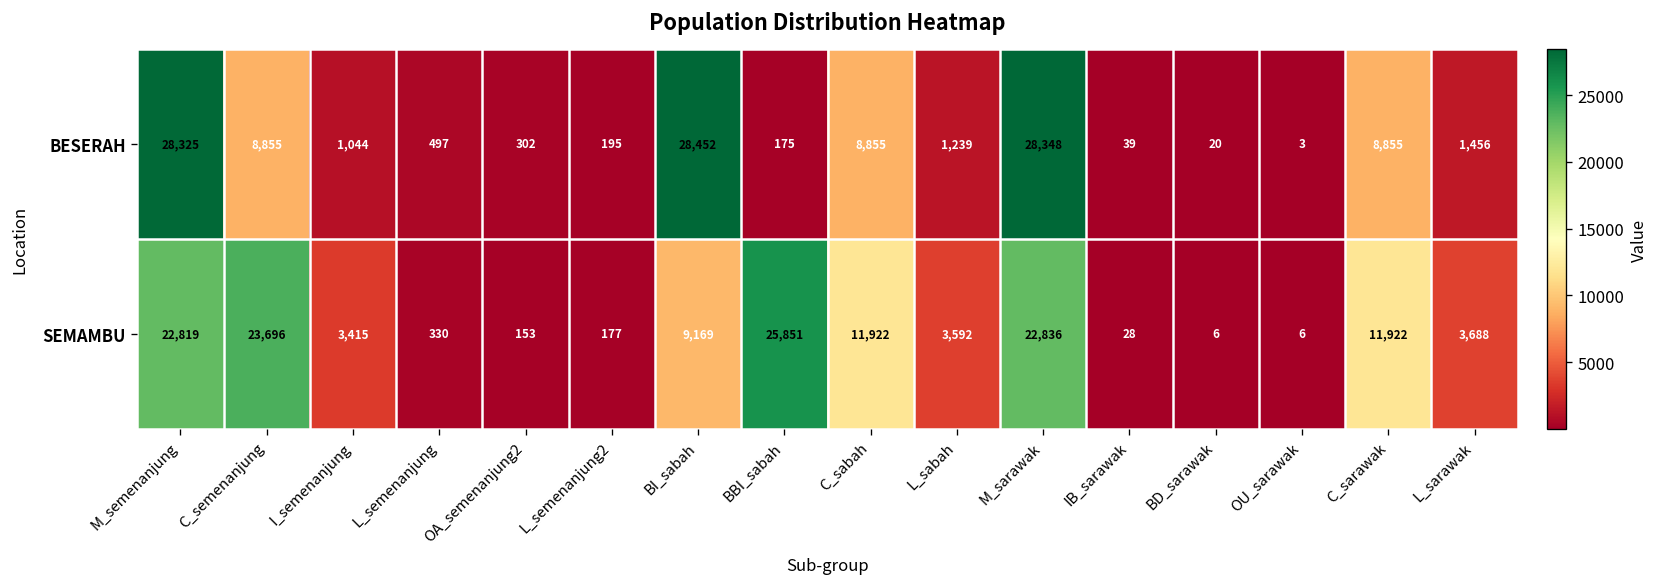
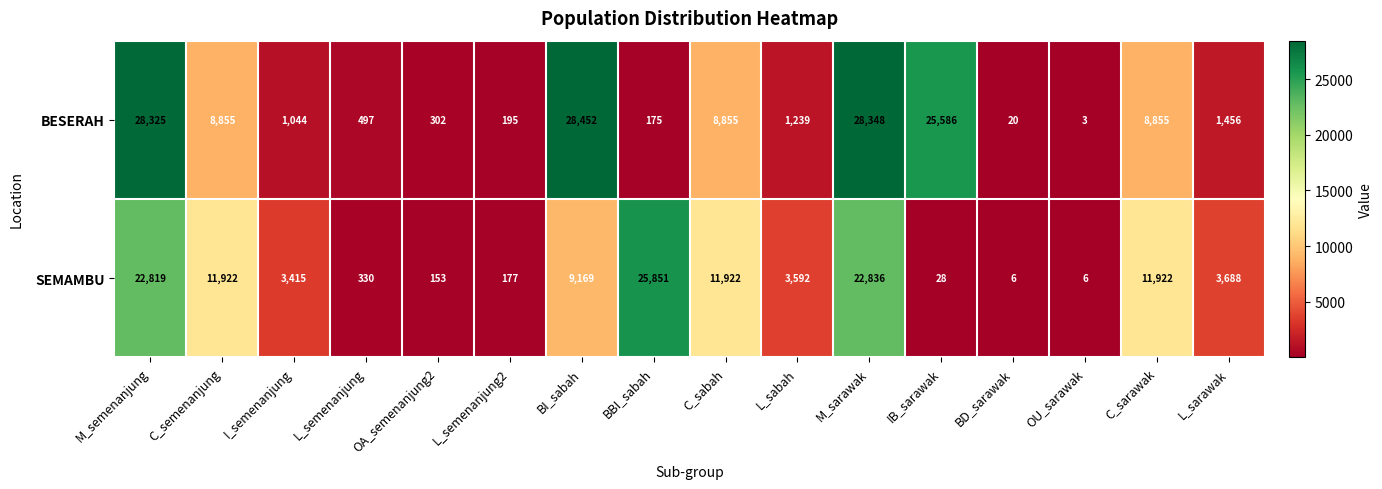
  {
    "BESERAH": {
      "M_semenanjung": "28,325",
      "C_semenanjung": "8,855",
      "I_semenanjung": "1,044",
      "L_semenanjung": "497",
      "OA_semenanjung2": "302",
      "L_semenanjung2": "195",
      "BI_sabah": "28,452",
      "BBI_sabah": "175",
      "C_sabah": "8,855",
      "L_sabah": "1,239",
      "M_sarawak": "28,348",
-     "IB_sarawak": "39",
+     "IB_sarawak": "25,586",
      "BD_sarawak": "20",
      "OU_sarawak": "3",
      "C_sarawak": "8,855",
      "L_sarawak": "1,456"
    },
    "SEMAMBU": {
      "M_semenanjung": "22,819",
-     "C_semenanjung": "23,696",
+     "C_semenanjung": "11,922",
      "I_semenanjung": "3,415",
      "L_semenanjung": "330",
      "OA_semenanjung2": "153",
      "L_semenanjung2": "177",
      "BI_sabah": "9,169",
      "BBI_sabah": "25,851",
      "C_sabah": "11,922",
      "L_sabah": "3,592",
      "M_sarawak": "22,836",
      "IB_sarawak": "28",
      "BD_sarawak": "6",
      "OU_sarawak": "6",
      "C_sarawak": "11,922",
      "L_sarawak": "3,688"
    }
  }
